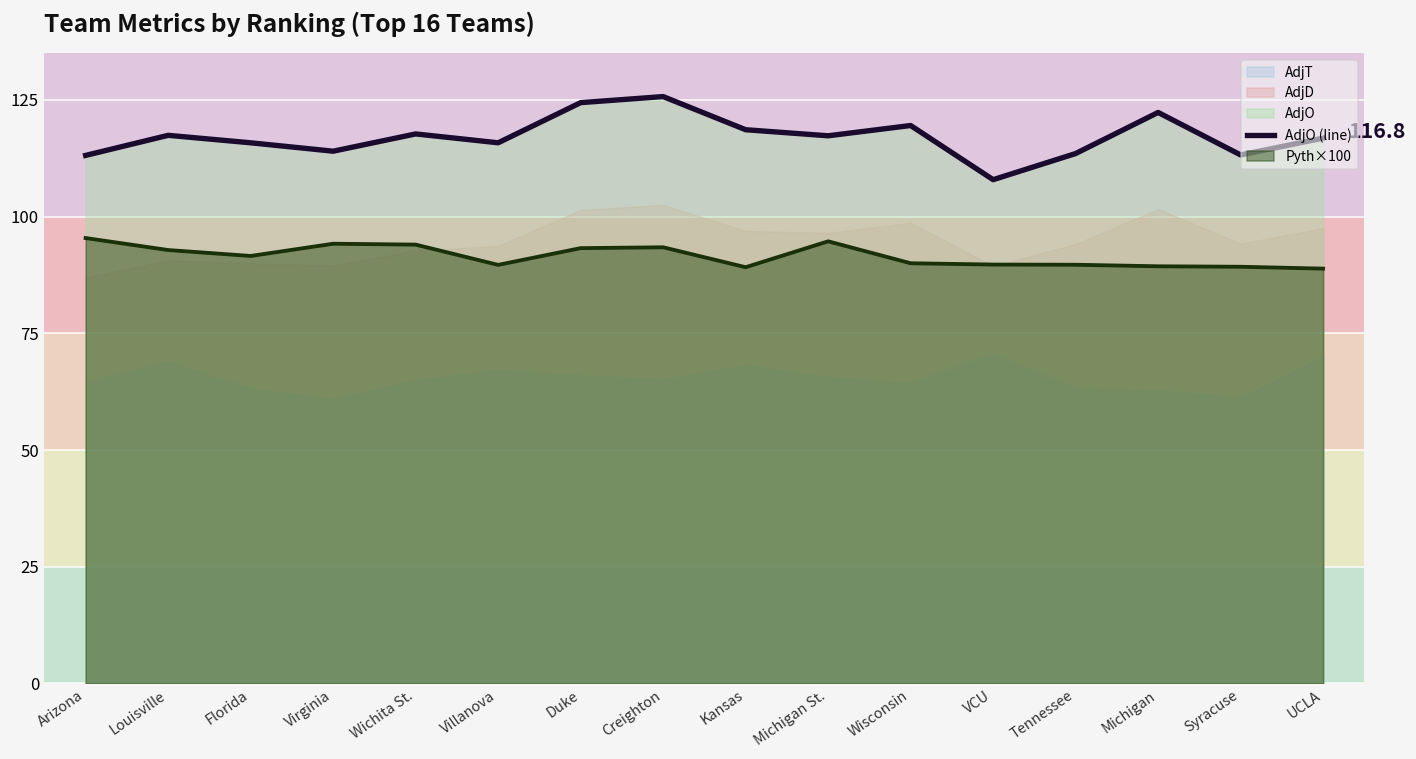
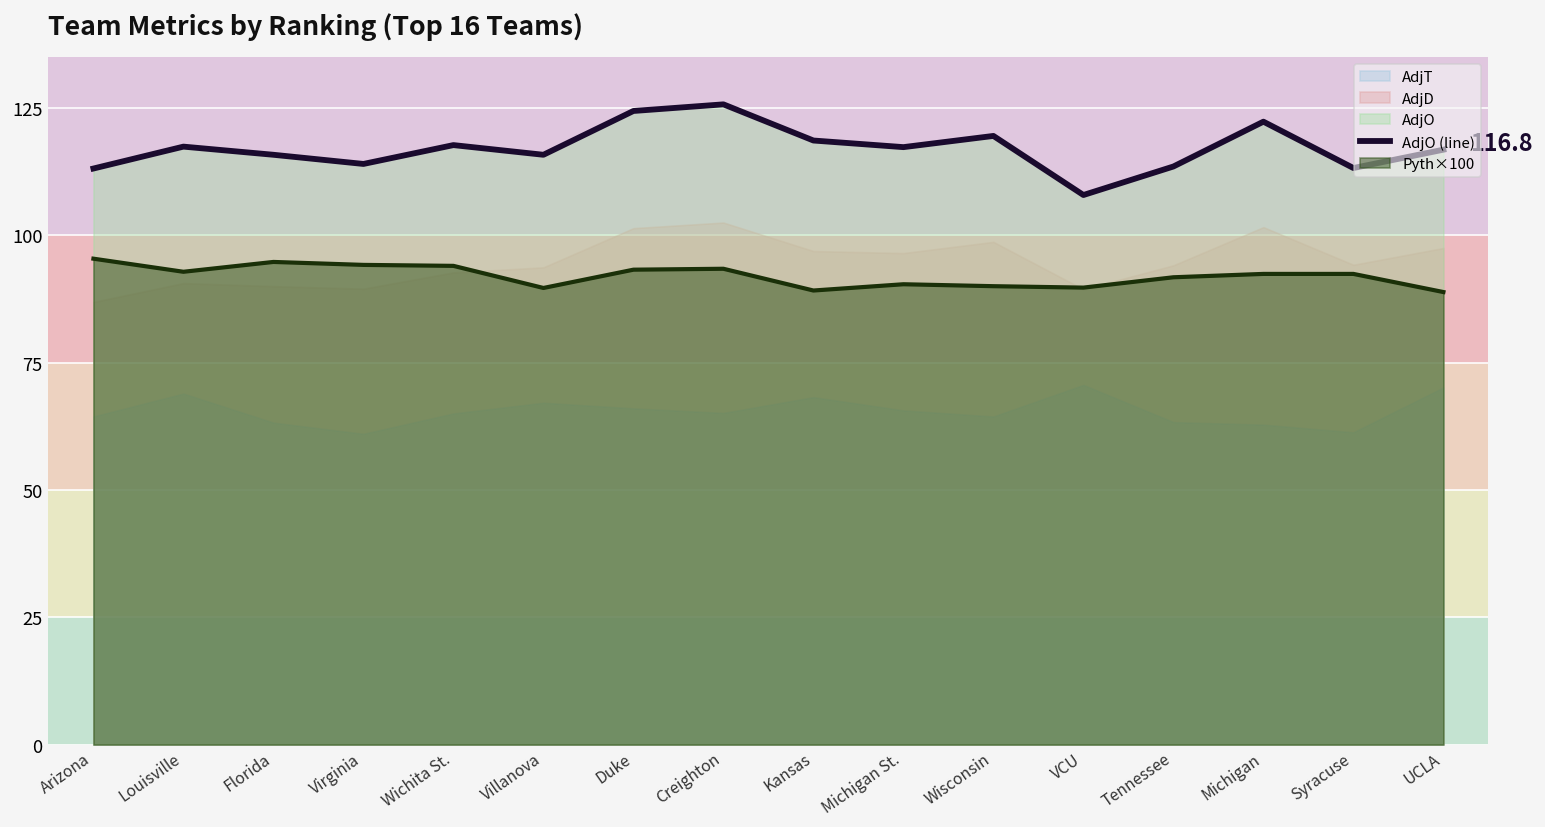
  {
    "Pyth×100": {
      "Arizona": 95,
      "Louisville": 93,
-     "Florida": 92,
+     "Florida": 95,
      "Virginia": 94,
      "Wichita St.": 94,
      "Villanova": 90,
      "Duke": 93,
      "Creighton": 93,
      "Kansas": 89,
-     "Michigan St.": 95,
+     "Michigan St.": 90,
      "Wisconsin": 90,
-     "Tennessee": 90,
-     "Michigan": 89,
-     "Syracuse": 89,
+     "Tennessee": 92,
+     "Michigan": 92,
+     "Syracuse": 92,
      "UCLA": 89
    }
  }
